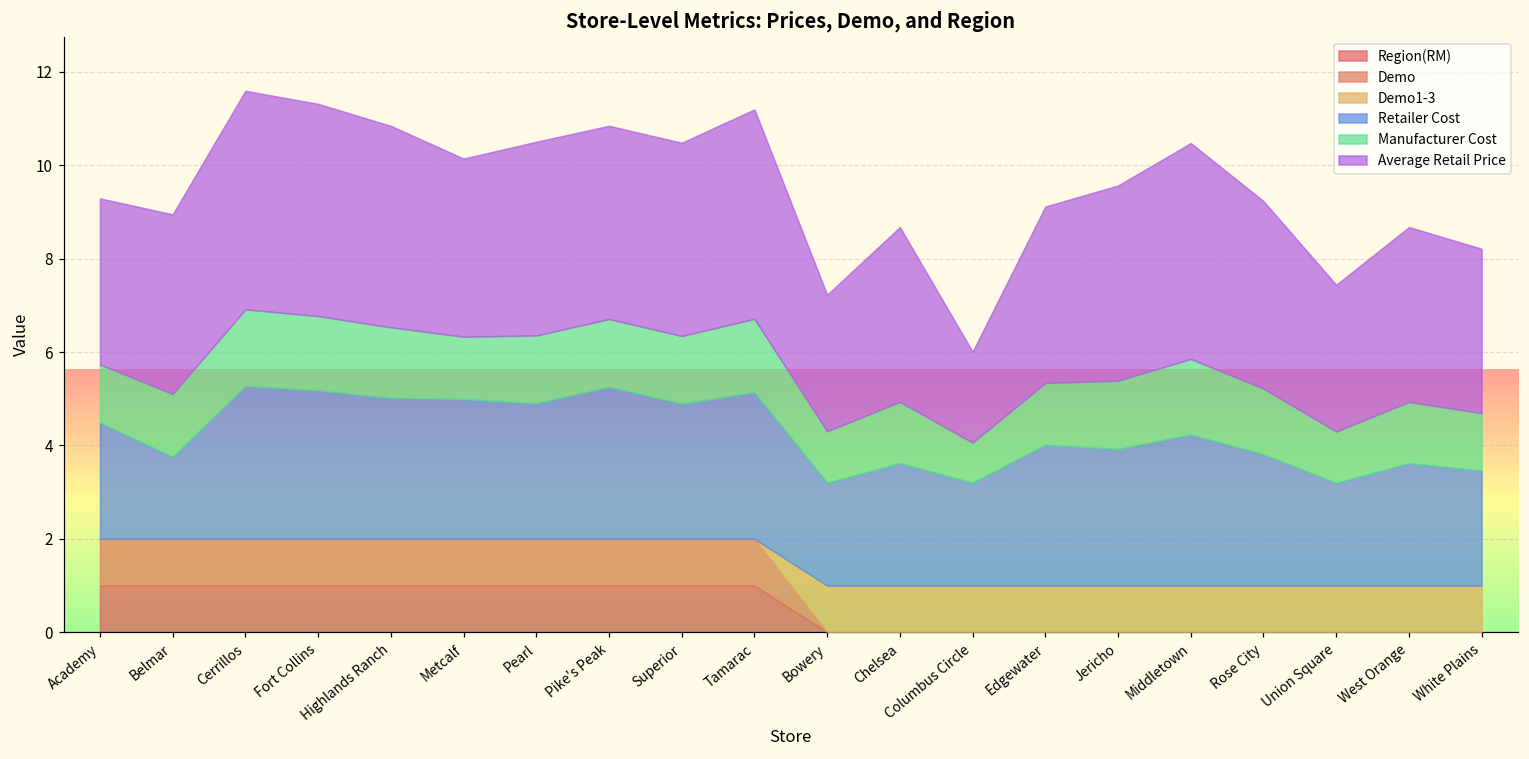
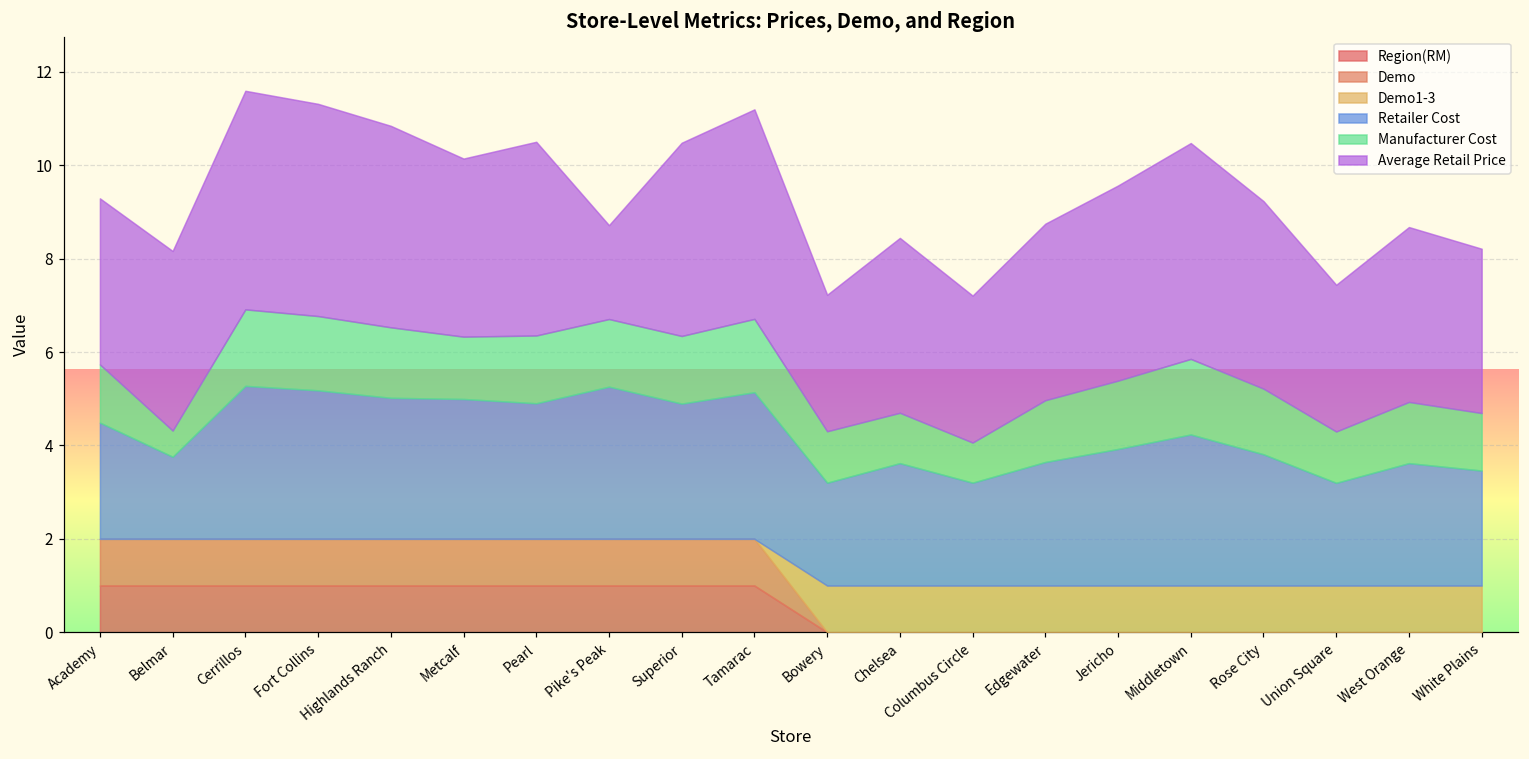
  {
    "Retailer Cost": {
      "Academy": 2.5,
      "Belmar": 1.8,
      "Cerrillos": 3.3,
      "Fort Collins": 3.2,
      "Highlands Ranch": 3.0,
      "Metcalf": 3.0,
      "Pearl": 2.9,
      "Pike's Peak": 3.3,
      "Superior": 2.9,
      "Tamarac": 3.1,
      "Bowery": 2.2,
      "Chelsea": 2.6,
      "Columbus Circle": 2.2,
-     "Edgewater": 3.0,
+     "Edgewater": 2.6,
      "Jericho": 2.9,
      "Middletown": 3.2,
      "Rose City": 2.8,
      "Union Square": 2.2,
      "West Orange": 2.6,
      "White Plains": 2.5
    },
    "Manufacturer Cost": {
      "Academy": 1.2,
-     "Belmar": 1.3,
+     "Belmar": 0.6,
      "Cerrillos": 1.6,
      "Fort Collins": 1.6,
      "Highlands Ranch": 1.5,
      "Metcalf": 1.3,
      "Pearl": 1.5,
      "Pike's Peak": 1.4,
      "Superior": 1.4,
      "Tamarac": 1.6,
      "Bowery": 1.1,
-     "Chelsea": 1.3,
+     "Chelsea": 1.1,
      "Columbus Circle": 0.9,
      "Edgewater": 1.3,
      "Jericho": 1.5,
      "Middletown": 1.6,
      "Rose City": 1.4,
      "Union Square": 1.1,
      "West Orange": 1.3,
      "White Plains": 1.2
    },
    "Average Retail Price": {
      "Academy": 3.6,
      "Belmar": 3.8,
      "Cerrillos": 4.7,
      "Fort Collins": 4.5,
      "Highlands Ranch": 4.3,
      "Metcalf": 3.8,
      "Pearl": 4.1,
-     "Pike's Peak": 4.1,
+     "Pike's Peak": 2.0,
      "Superior": 4.1,
      "Tamarac": 4.5,
      "Bowery": 2.9,
      "Chelsea": 3.7,
-     "Columbus Circle": 1.9,
+     "Columbus Circle": 3.1,
      "Edgewater": 3.8,
      "Jericho": 4.2,
      "Middletown": 4.6,
      "Rose City": 4.0,
      "Union Square": 3.1,
      "West Orange": 3.7,
      "White Plains": 3.5
    }
  }
